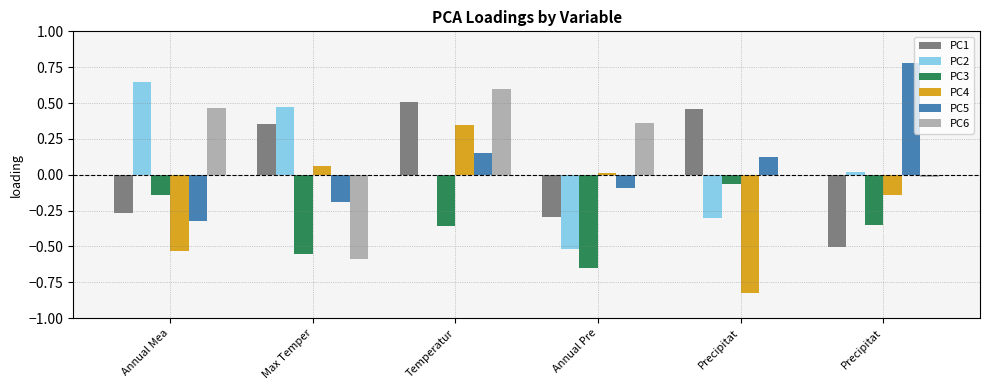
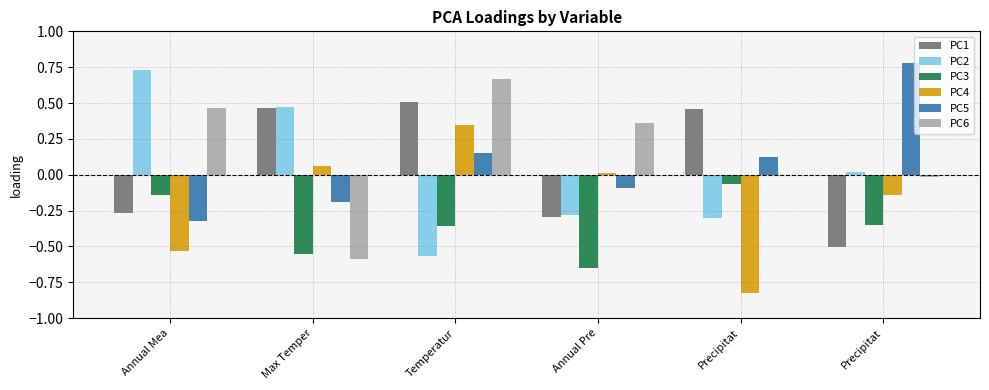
  {
    "PC1": {
      "Annual Mea": -0.27,
-     "Max Temper": 0.36,
+     "Max Temper": 0.46,
      "Temperatur": 0.50,
      "Annual Pre": -0.29
    },
    "PC2": {
-     "Annual Mea": 0.64,
+     "Annual Mea": 0.73,
      "Max Temper": 0.47,
-     "Temperatur": 0.00,
-     "Annual Pre": -0.52
+     "Temperatur": -0.57,
+     "Annual Pre": -0.28
    },
    "PC3": {
      "Annual Mea": -0.14,
      "Max Temper": -0.55,
      "Temperatur": -0.35,
      "Annual Pre": -0.65
    },
    "PC4": {
      "Annual Mea": -0.53,
      "Max Temper": 0.06,
      "Temperatur": 0.35
    },
    "PC5": {
      "Annual Mea": -0.32,
      "Max Temper": -0.19,
      "Temperatur": 0.15,
      "Annual Pre": -0.09
    },
    "PC6": {
      "Annual Mea": 0.46,
      "Max Temper": -0.58,
-     "Temperatur": 0.60,
+     "Temperatur": 0.66,
      "Annual Pre": 0.36
    }
  }
